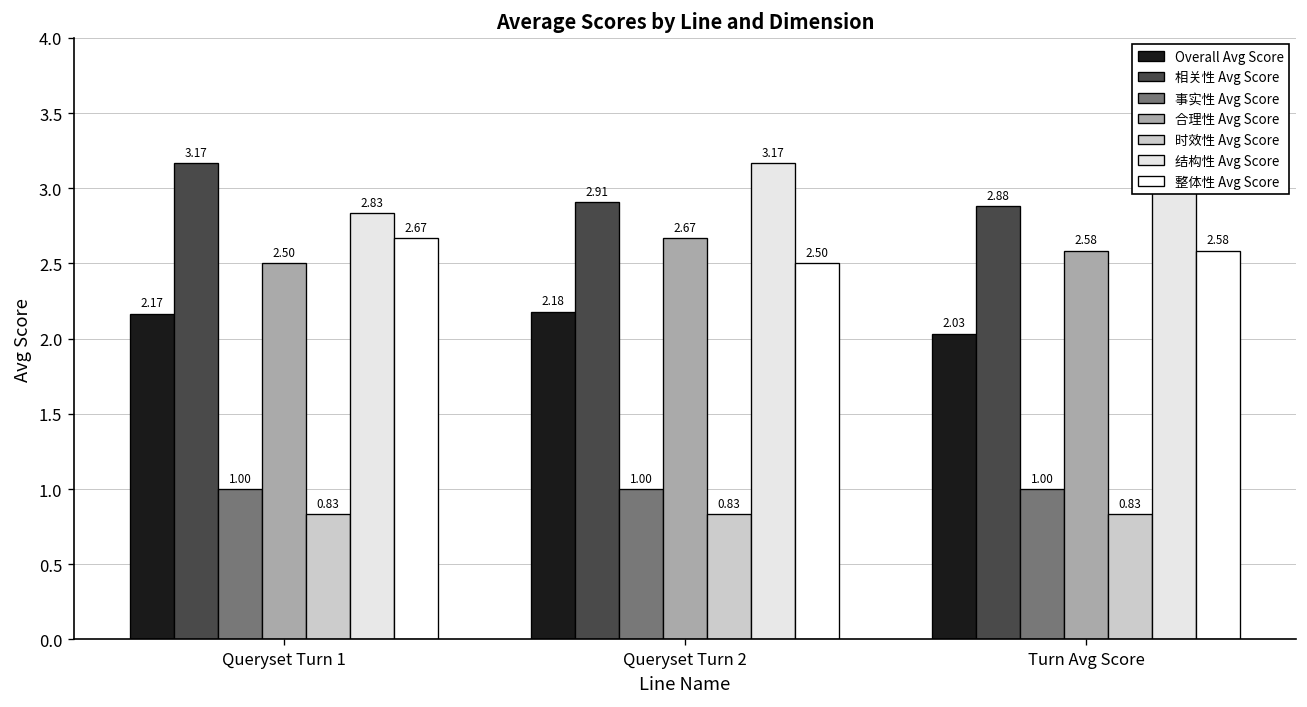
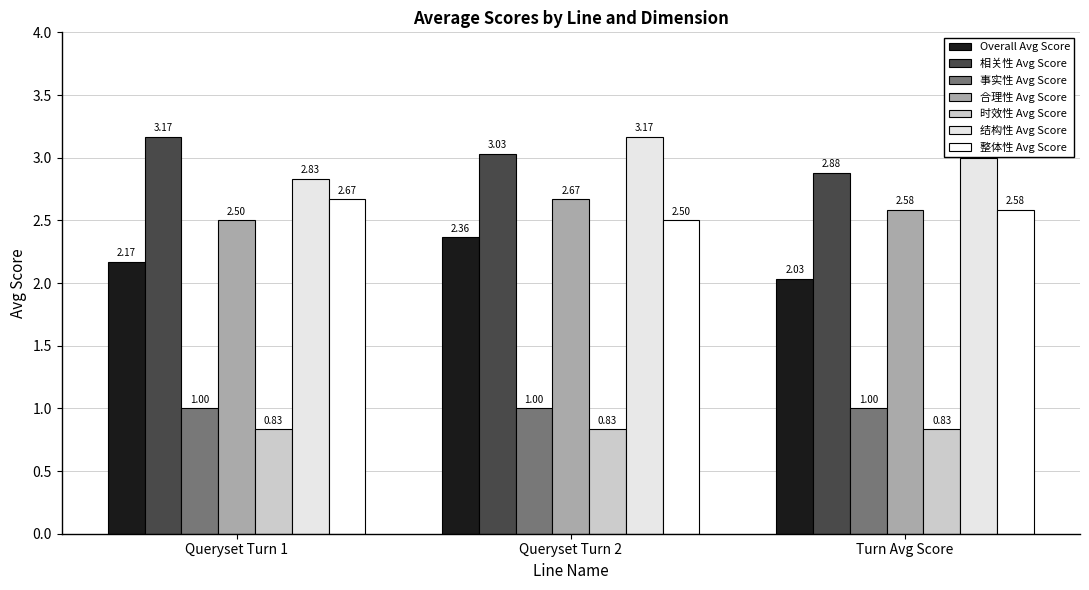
  {
    "Overall Avg Score": {
      "Queryset Turn 1": 2.17,
-     "Queryset Turn 2": 2.18,
+     "Queryset Turn 2": 2.36,
      "Turn Avg Score": 2.03
    },
    "相关性 Avg Score": {
      "Queryset Turn 1": 3.17,
-     "Queryset Turn 2": 2.91,
+     "Queryset Turn 2": 3.03,
      "Turn Avg Score": 2.88
    },
    "事实性 Avg Score": {
      "Queryset Turn 1": 1.00,
      "Queryset Turn 2": 1.00,
      "Turn Avg Score": 1.00
    }
  }
